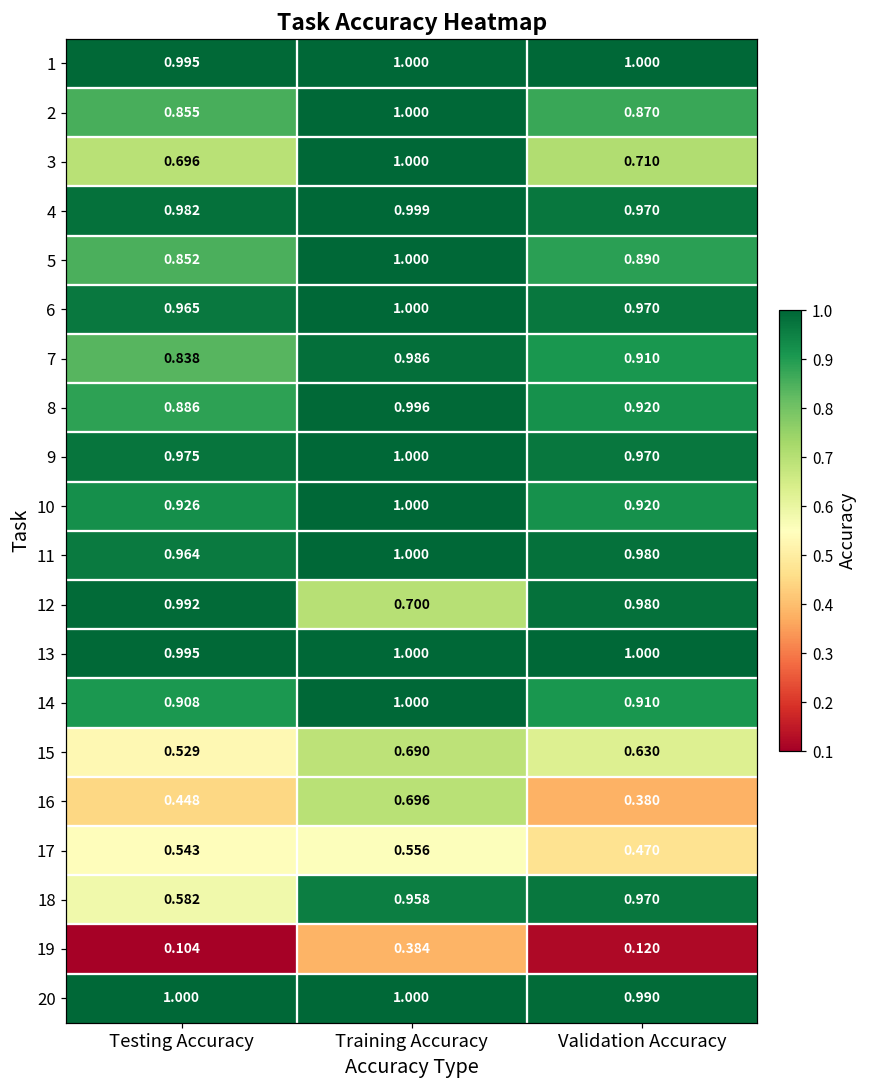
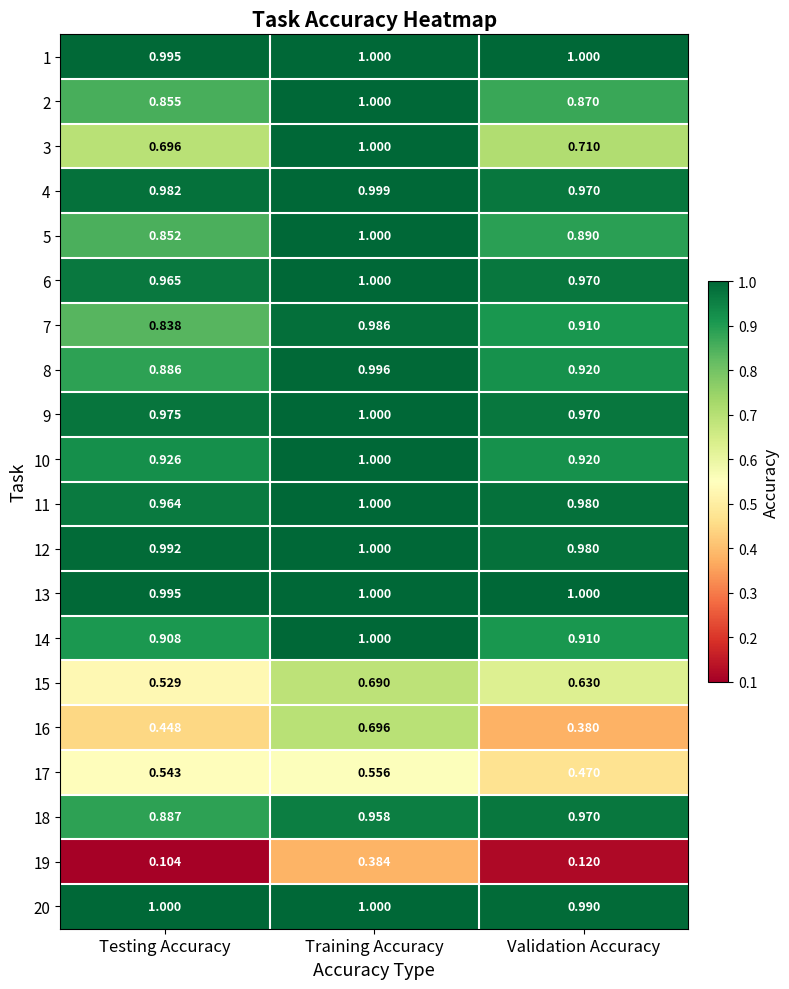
  {
    "1": {
      "Testing Accuracy": 0.995,
      "Training Accuracy": 1.000,
      "Validation Accuracy": 1.000
    },
    "2": {
      "Testing Accuracy": 0.855,
      "Training Accuracy": 1.000,
      "Validation Accuracy": 0.870
    },
    "3": {
      "Testing Accuracy": 0.696,
      "Training Accuracy": 1.000,
      "Validation Accuracy": 0.710
    },
    "4": {
      "Testing Accuracy": 0.982,
      "Training Accuracy": 0.999,
      "Validation Accuracy": 0.970
    },
    "5": {
      "Testing Accuracy": 0.852,
      "Training Accuracy": 1.000,
      "Validation Accuracy": 0.890
    },
    "6": {
      "Testing Accuracy": 0.965,
      "Training Accuracy": 1.000,
      "Validation Accuracy": 0.970
    },
    "7": {
      "Testing Accuracy": 0.838,
      "Training Accuracy": 0.986,
      "Validation Accuracy": 0.910
    },
    "8": {
      "Testing Accuracy": 0.886,
      "Training Accuracy": 0.996,
      "Validation Accuracy": 0.920
    },
    "9": {
      "Testing Accuracy": 0.975,
      "Training Accuracy": 1.000,
      "Validation Accuracy": 0.970
    },
    "10": {
      "Testing Accuracy": 0.926,
      "Training Accuracy": 1.000,
      "Validation Accuracy": 0.920
    },
    "11": {
      "Testing Accuracy": 0.964,
      "Training Accuracy": 1.000,
      "Validation Accuracy": 0.980
    },
    "12": {
      "Testing Accuracy": 0.992,
-     "Training Accuracy": 0.700,
+     "Training Accuracy": 1.000,
      "Validation Accuracy": 0.980
    },
    "13": {
      "Testing Accuracy": 0.995,
      "Training Accuracy": 1.000,
      "Validation Accuracy": 1.000
    },
    "14": {
      "Testing Accuracy": 0.908,
      "Training Accuracy": 1.000,
      "Validation Accuracy": 0.910
    },
    "15": {
      "Testing Accuracy": 0.529,
      "Training Accuracy": 0.690,
      "Validation Accuracy": 0.630
    },
    "16": {
      "Testing Accuracy": 0.448,
      "Training Accuracy": 0.696,
      "Validation Accuracy": 0.380
    },
    "17": {
      "Testing Accuracy": 0.543,
      "Training Accuracy": 0.556,
      "Validation Accuracy": 0.470
    },
    "18": {
-     "Testing Accuracy": 0.582,
+     "Testing Accuracy": 0.887,
      "Training Accuracy": 0.958,
      "Validation Accuracy": 0.970
    },
    "19": {
      "Testing Accuracy": 0.104,
      "Training Accuracy": 0.384,
      "Validation Accuracy": 0.120
    },
    "20": {
      "Testing Accuracy": 1.000,
      "Training Accuracy": 1.000,
      "Validation Accuracy": 0.990
    }
  }
